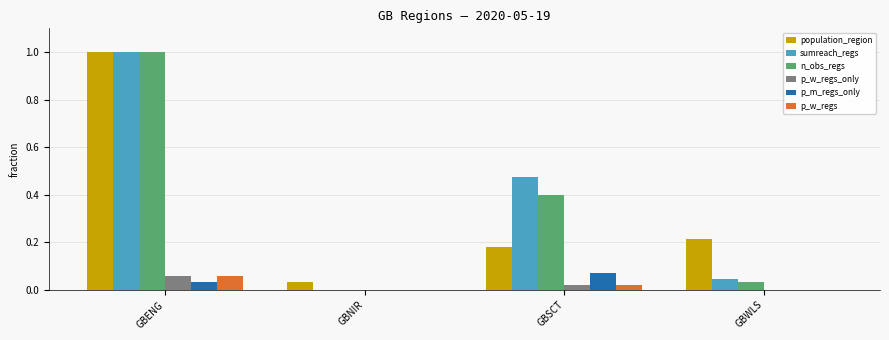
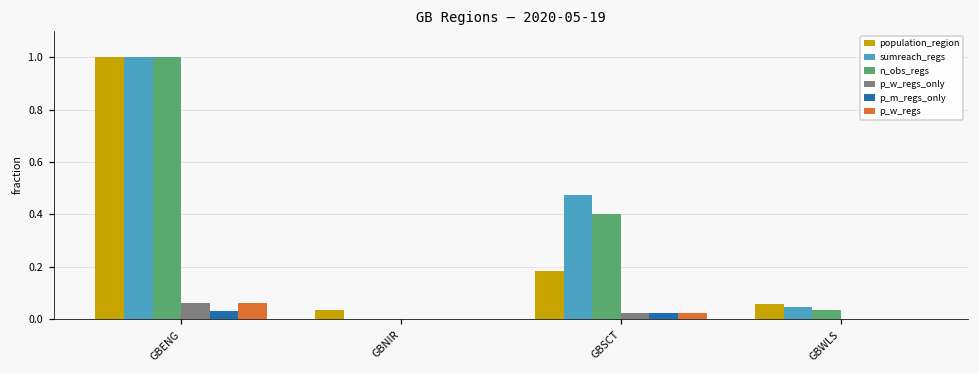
  {
    "population_region": {
      "GBENG": 1.00,
      "GBNIR": 0.03,
      "GBSCT": 0.18,
-     "GBWLS": 0.21
+     "GBWLS": 0.06
    },
    "sumreach_regs": {
      "GBENG": 1.00,
      "GBNIR": 0.00,
      "GBSCT": 0.47,
      "GBWLS": 0.05
    },
    "p_m_regs_only": {
      "GBENG": 0.03,
      "GBNIR": 0.00,
-     "GBSCT": 0.07,
+     "GBSCT": 0.02,
      "GBWLS": 0.00
    },
    "p_w_regs": {
      "GBENG": 0.06,
      "GBNIR": 0.00,
      "GBSCT": 0.02,
      "GBWLS": 0.00
    }
  }
